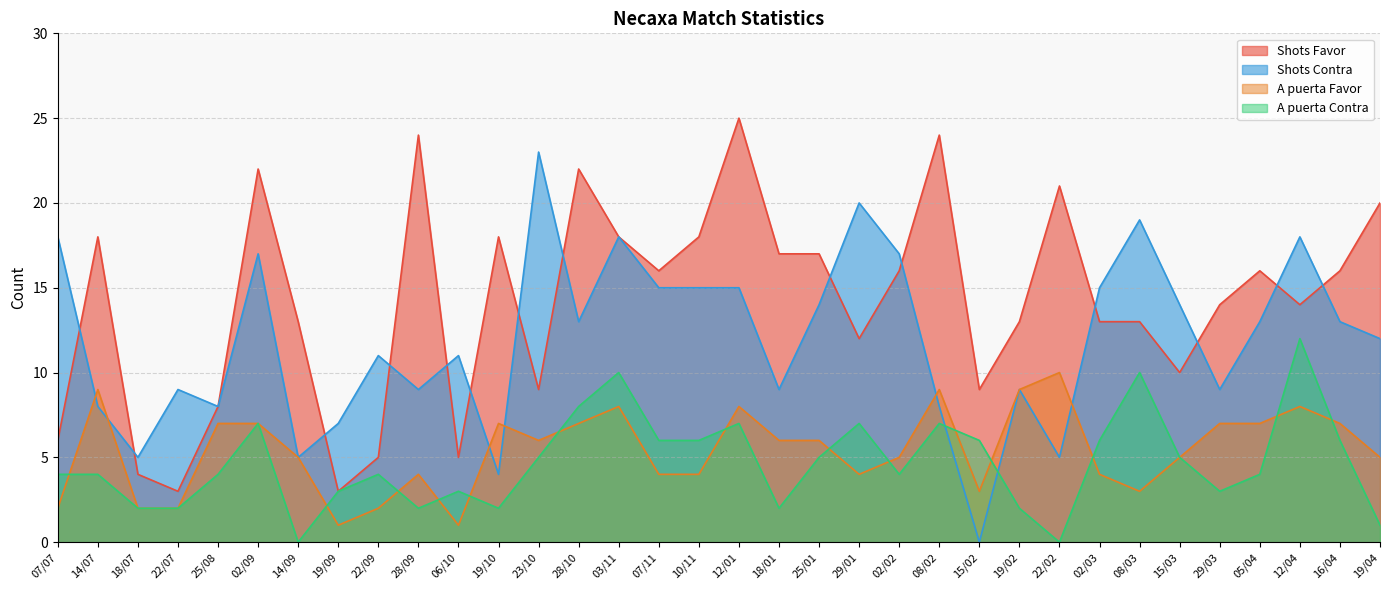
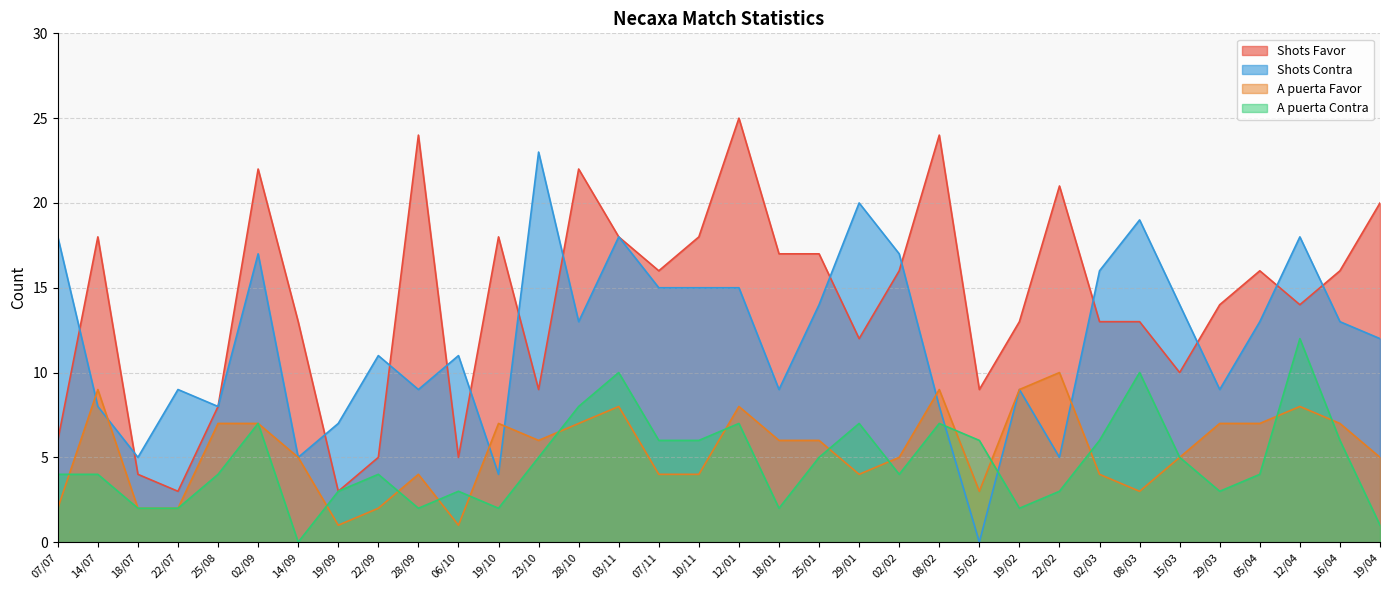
  {
    "Shots Contra": {
      "07/07": 18,
      "14/07": 8,
      "18/07": 5,
      "22/07": 9,
      "02/09": 17,
      "19/09": 7,
      "22/09": 11,
      "28/09": 9,
      "06/10": 11,
      "19/10": 4,
      "23/10": 23,
      "28/10": 13,
      "07/11": 15,
      "10/11": 15,
      "12/01": 15,
      "18/01": 9,
      "25/01": 14,
      "29/01": 20,
      "02/02": 17,
      "08/02": 8,
      "15/02": 0,
      "22/02": 5,
-     "02/03": 15,
+     "02/03": 16,
      "08/03": 19,
      "15/03": 14,
      "29/03": 9,
      "05/04": 13,
      "12/04": 18,
      "16/04": 13,
      "19/04": 12
    },
    "A puerta Contra": {
      "07/07": 4,
      "14/07": 4,
      "25/08": 4,
      "14/09": 0,
      "22/09": 4,
      "28/09": 2,
      "06/10": 3,
      "19/10": 2,
      "23/10": 5,
      "28/10": 8,
      "03/11": 10,
      "07/11": 6,
      "10/11": 6,
      "12/01": 7,
      "18/01": 2,
      "25/01": 5,
      "29/01": 7,
      "02/02": 4,
      "08/02": 7,
      "15/02": 6,
      "19/02": 2,
-     "22/02": 0,
+     "22/02": 3,
      "02/03": 6,
      "08/03": 10,
      "29/03": 3,
      "05/04": 4,
      "12/04": 12,
      "16/04": 6,
      "19/04": 1
    }
  }
